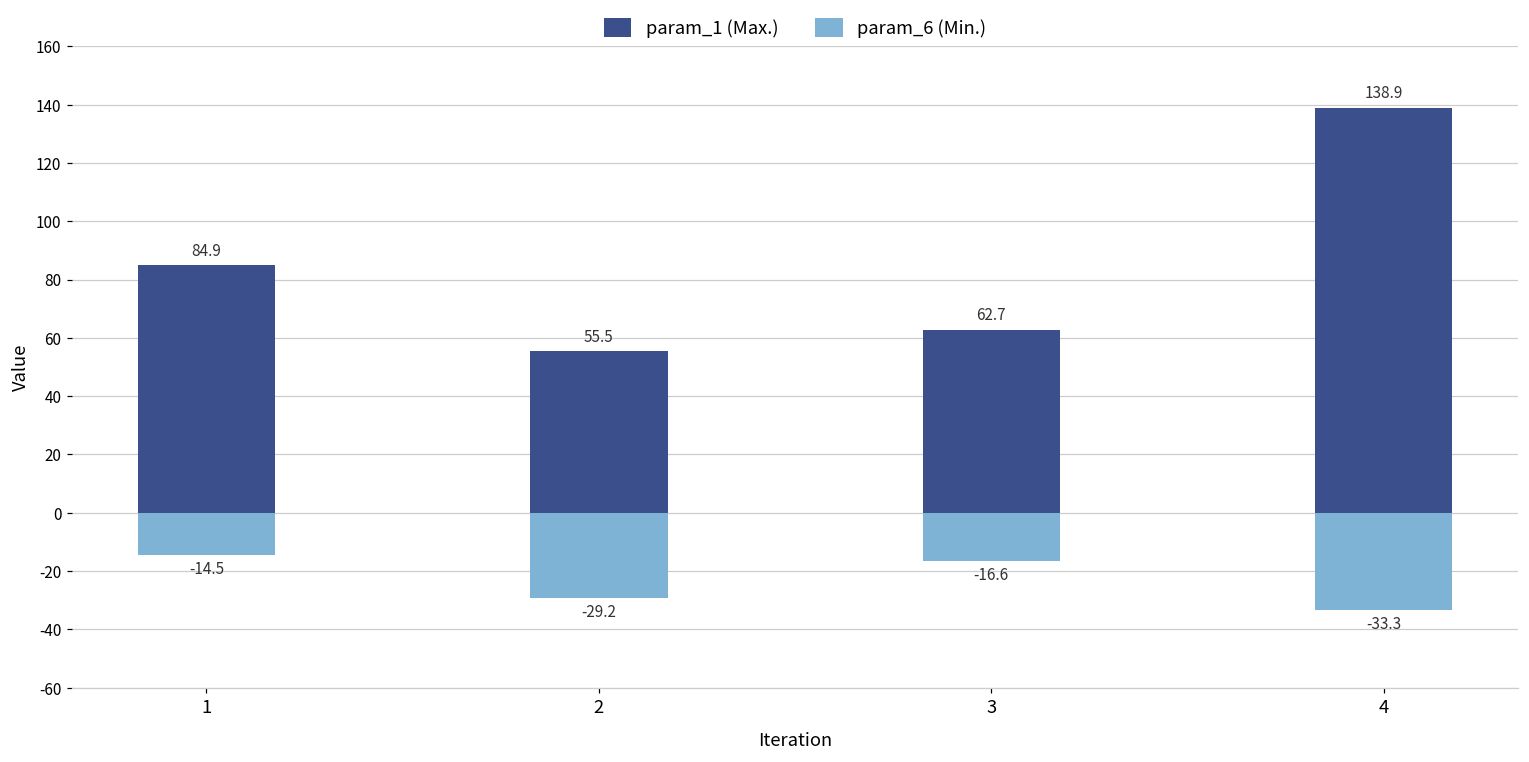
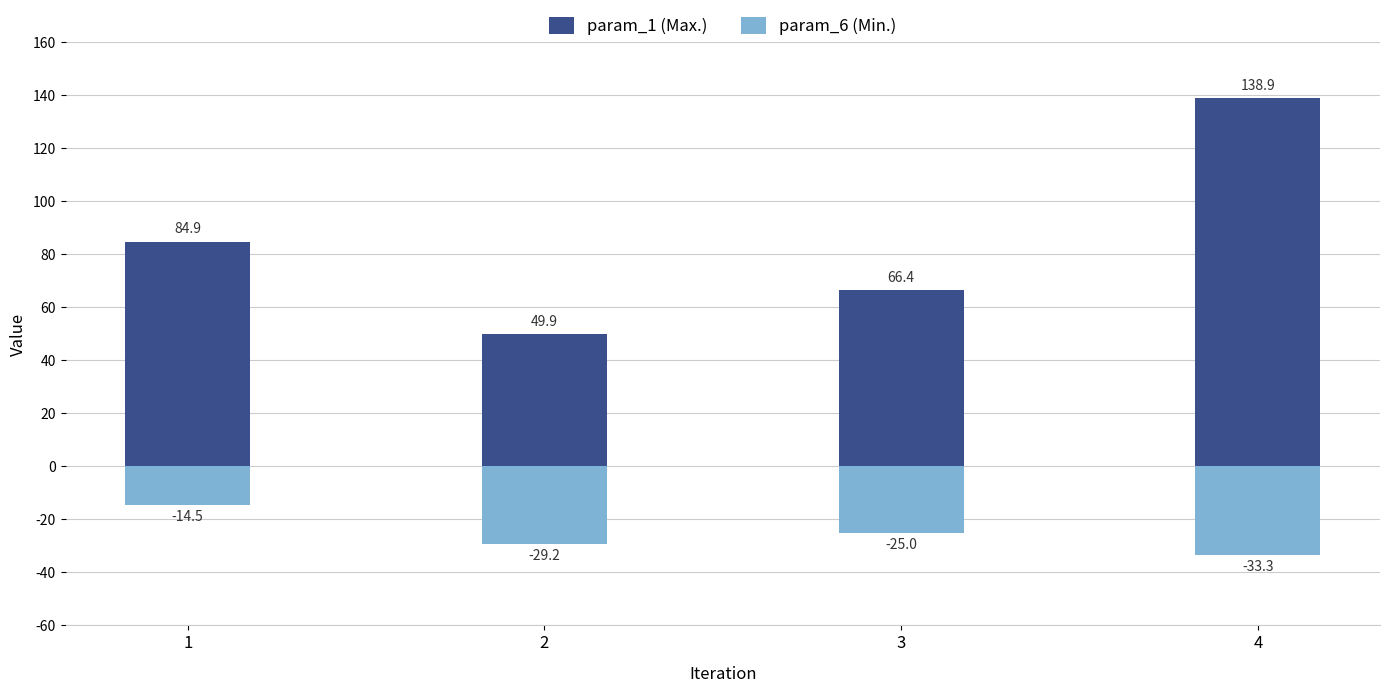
  {
    "param_1 (Max.)": {
      "1": 84.9,
-     "2": 55.5,
-     "3": 62.7,
+     "2": 49.9,
+     "3": 66.4,
      "4": 138.9
    },
    "param_6 (Min.)": {
      "1": -14.5,
      "2": -29.2,
-     "3": -16.6,
+     "3": -25.0,
      "4": -33.3
    }
  }
